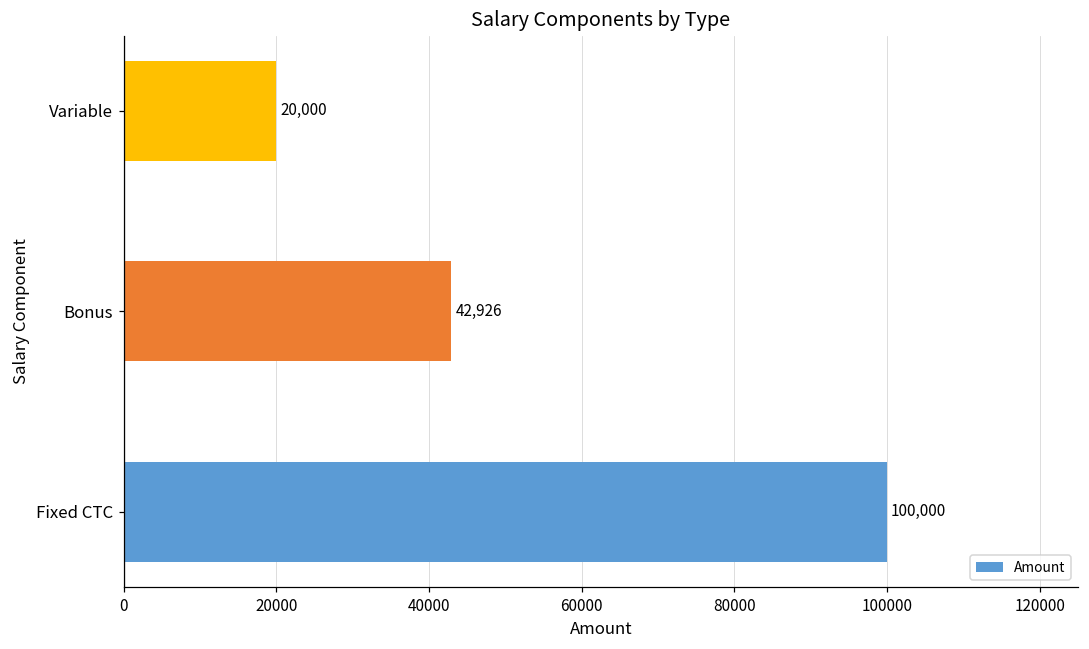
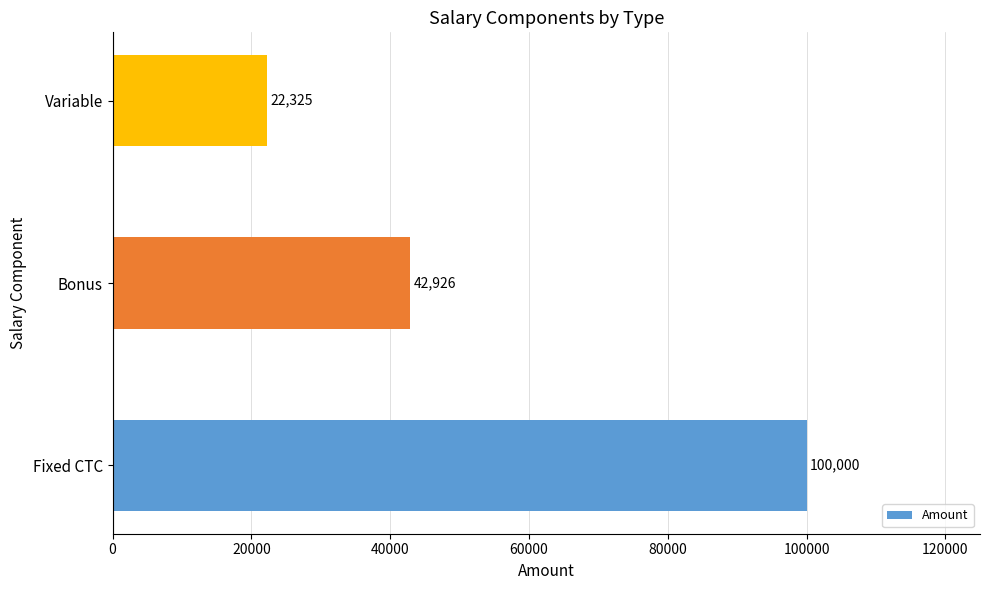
  {
-   "Variable": "20,000",
+   "Variable": "22,325",
    "Bonus": "42,926",
    "Fixed CTC": "100,000"
  }
